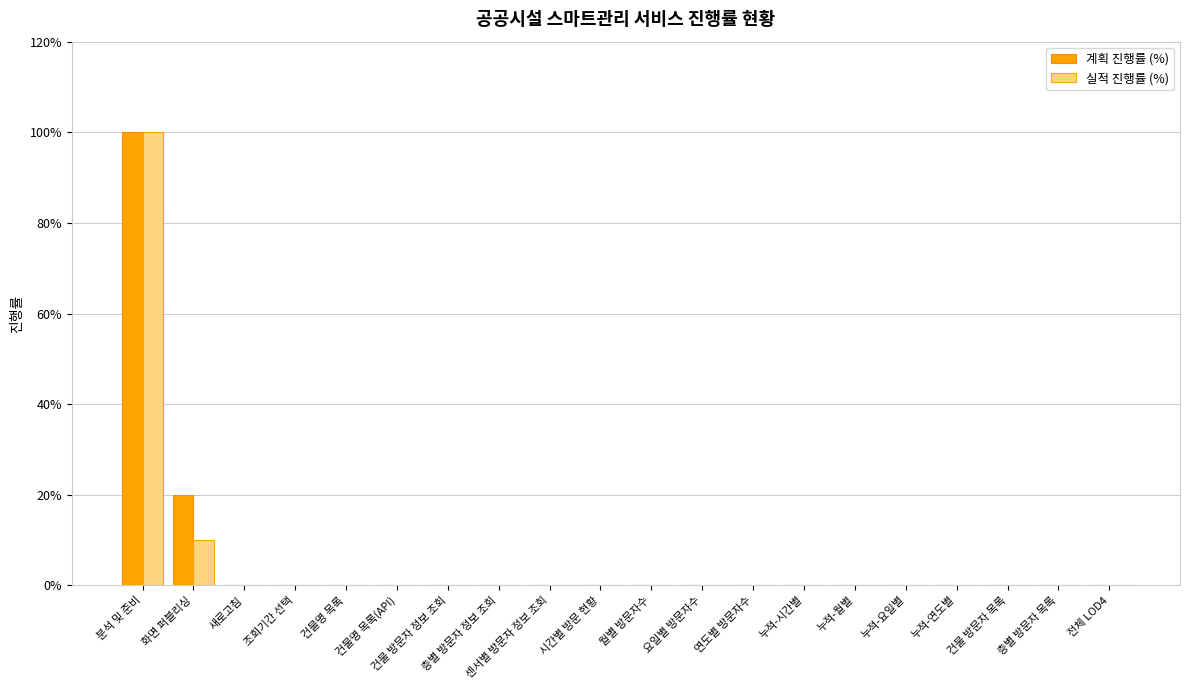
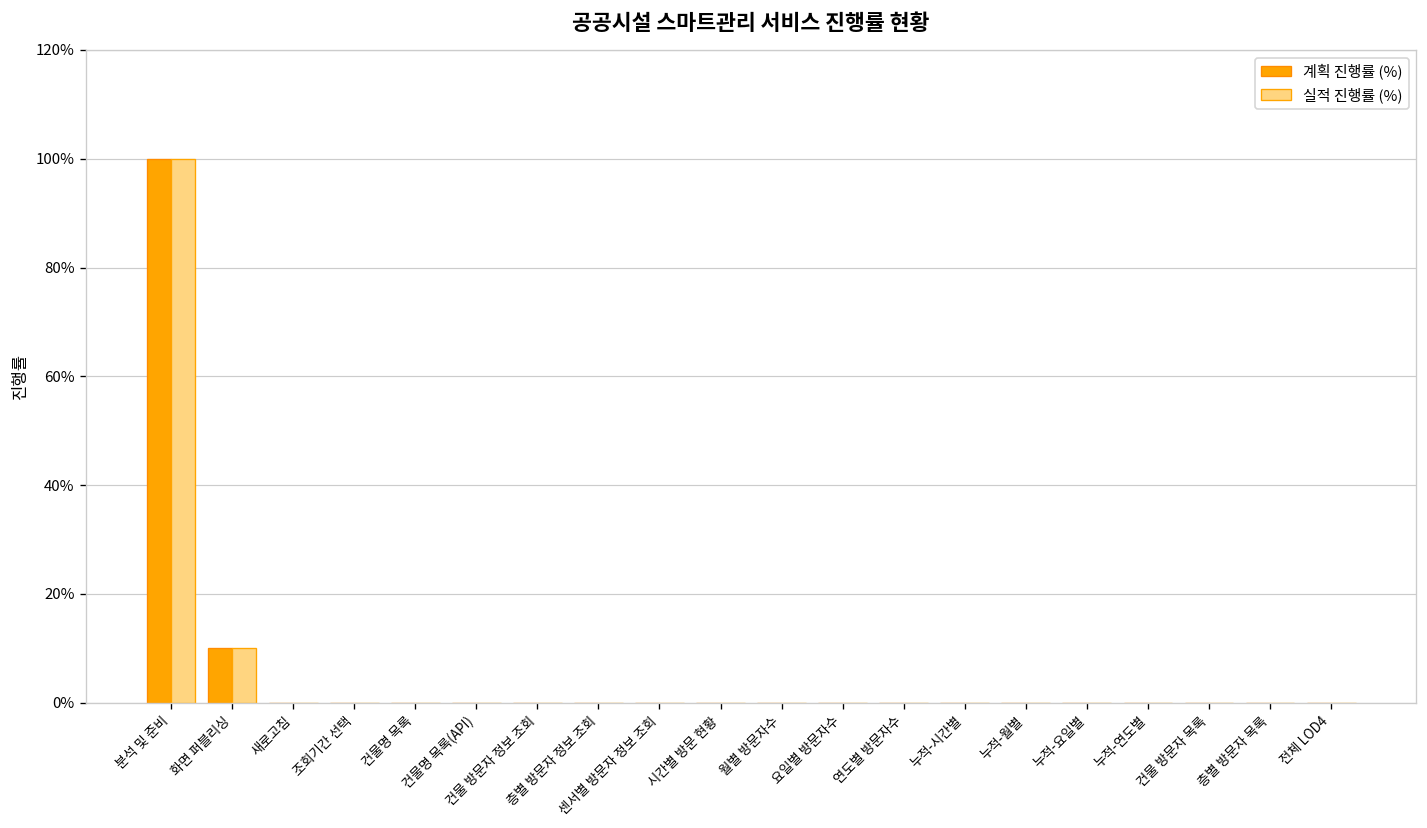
  {
    "계획 진행률 (%)": {
      "분석 및 준비": "100%",
-     "화면 퍼블리싱": "20%",
+     "화면 퍼블리싱": "10%",
      "새로고침": "0%",
      "조회기간 선택": "0%",
      "건물명 목록": "0%",
      "건물명 목록(API)": "0%",
      "건물 방문자 정보 조회": "0%",
      "층별 방문자 정보 조회": "0%",
      "센서별 방문자 정보 조회": "0%",
      "시간별 방문 현황": "0%",
      "월별 방문자수": "0%",
      "요일별 방문자수": "0%",
      "연도별 방문자수": "0%",
      "누적-시간별": "0%",
      "누적-월별": "0%",
      "누적-요일별": "0%",
      "누적-연도별": "0%",
      "건물 방문자 목록": "0%",
      "층별 방문자 목록": "0%",
      "전체 LOD4": "0%"
    },
    "실적 진행률 (%)": {
      "분석 및 준비": "100%",
      "화면 퍼블리싱": "10%",
      "새로고침": "0%",
      "조회기간 선택": "0%",
      "건물명 목록": "0%",
      "건물명 목록(API)": "0%",
      "건물 방문자 정보 조회": "0%",
      "층별 방문자 정보 조회": "0%",
      "센서별 방문자 정보 조회": "0%",
      "시간별 방문 현황": "0%",
      "월별 방문자수": "0%",
      "요일별 방문자수": "0%",
      "연도별 방문자수": "0%",
      "누적-시간별": "0%",
      "누적-월별": "0%",
      "누적-요일별": "0%",
      "누적-연도별": "0%",
      "건물 방문자 목록": "0%",
      "층별 방문자 목록": "0%",
      "전체 LOD4": "0%"
    }
  }
